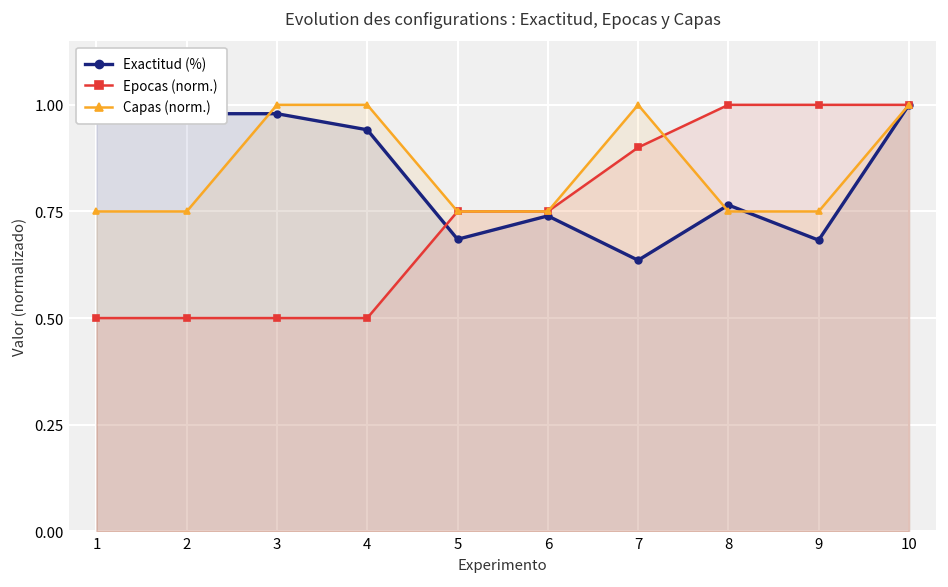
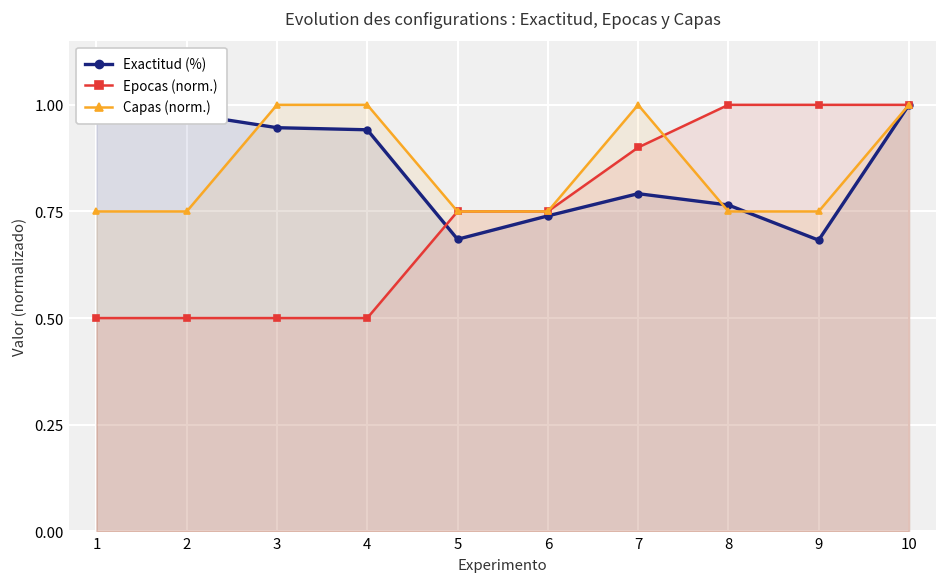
  {
    "Exactitud (%)": {
-     "3": 0.98,
+     "3": 0.95,
      "4": 0.94,
      "5": 0.68,
      "6": 0.74,
-     "7": 0.64,
+     "7": 0.79,
      "8": 0.77,
      "9": 0.68
    },
    "Epocas (norm.)": {
      "1": 0.50,
      "2": 0.50,
      "3": 0.50,
      "4": 0.50,
      "7": 0.90,
      "8": 1.00,
      "9": 1.00
    },
    "Capas (norm.)": {
      "1": 0.75,
      "2": 0.75,
      "3": 1.00,
      "4": 1.00,
      "7": 1.00,
      "8": 0.75,
      "9": 0.75
    }
  }
